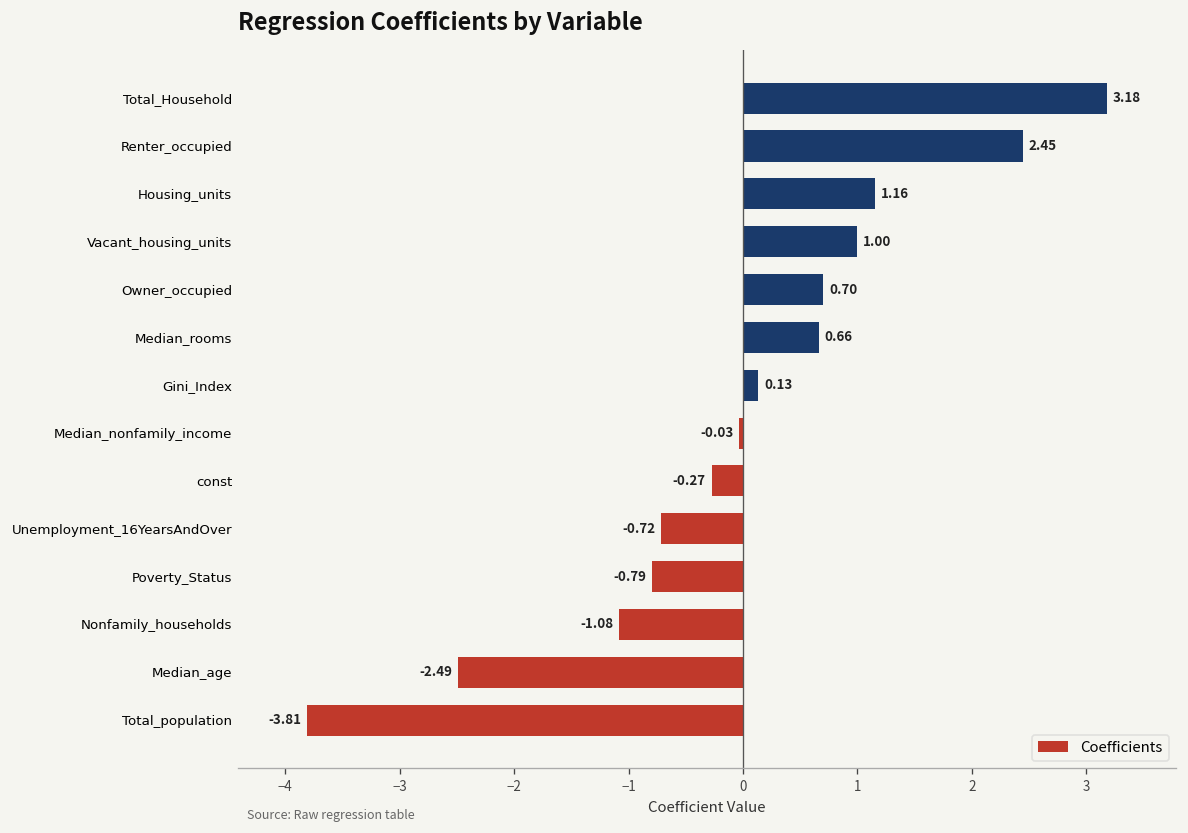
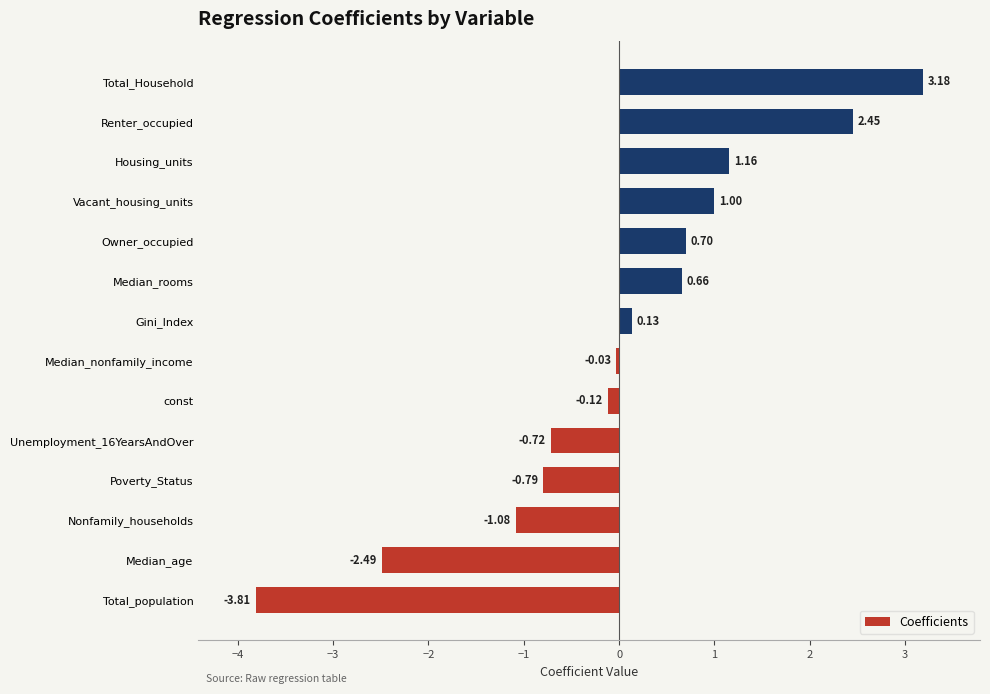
  {
    "Total_Household": 3.18,
    "Renter_occupied": 2.45,
    "Housing_units": 1.16,
    "Vacant_housing_units": 1.00,
    "Owner_occupied": 0.70,
    "Median_rooms": 0.66,
    "Gini_Index": 0.13,
    "Median_nonfamily_income": -0.03,
-   "const": -0.27,
+   "const": -0.12,
    "Unemployment_16YearsAndOver": -0.72,
    "Poverty_Status": -0.79,
    "Nonfamily_households": -1.08,
    "Median_age": -2.49,
    "Total_population": -3.81
  }
